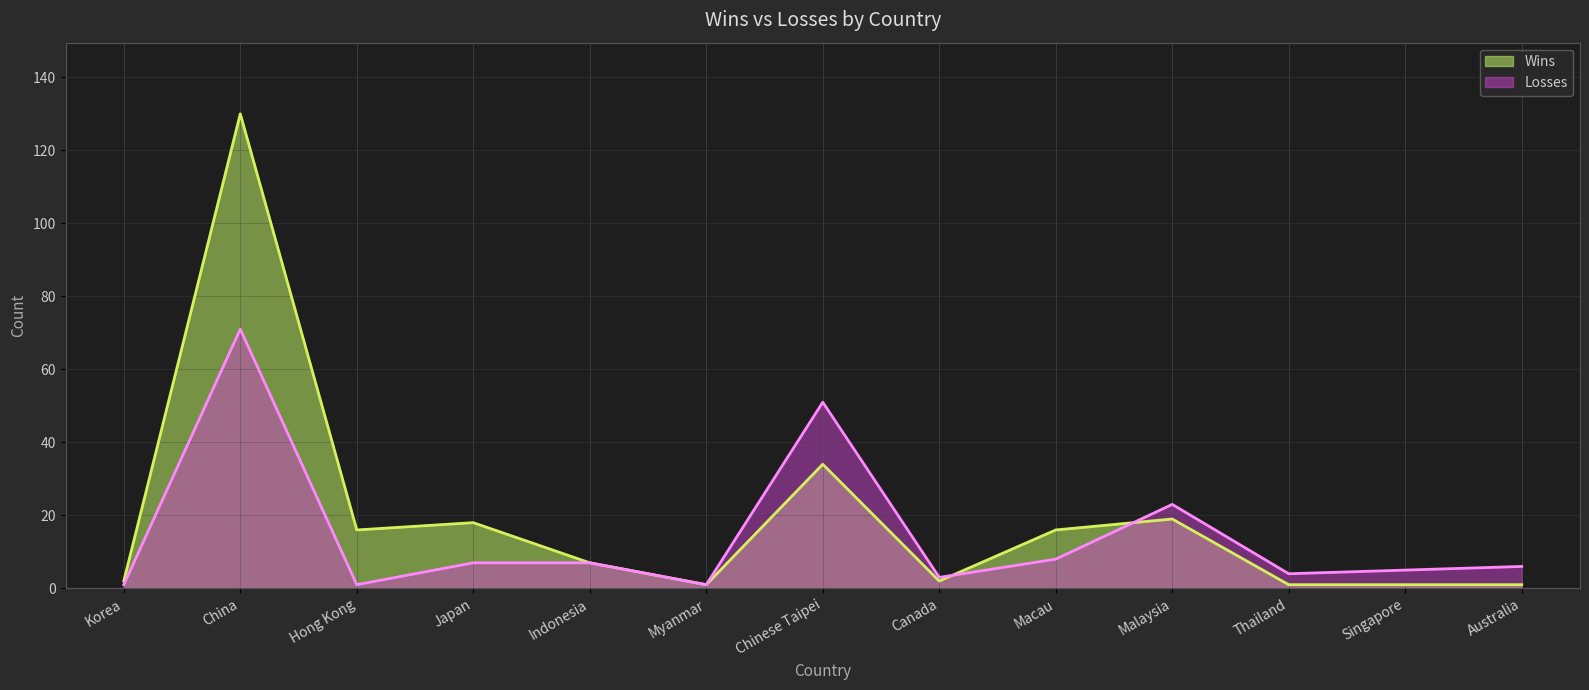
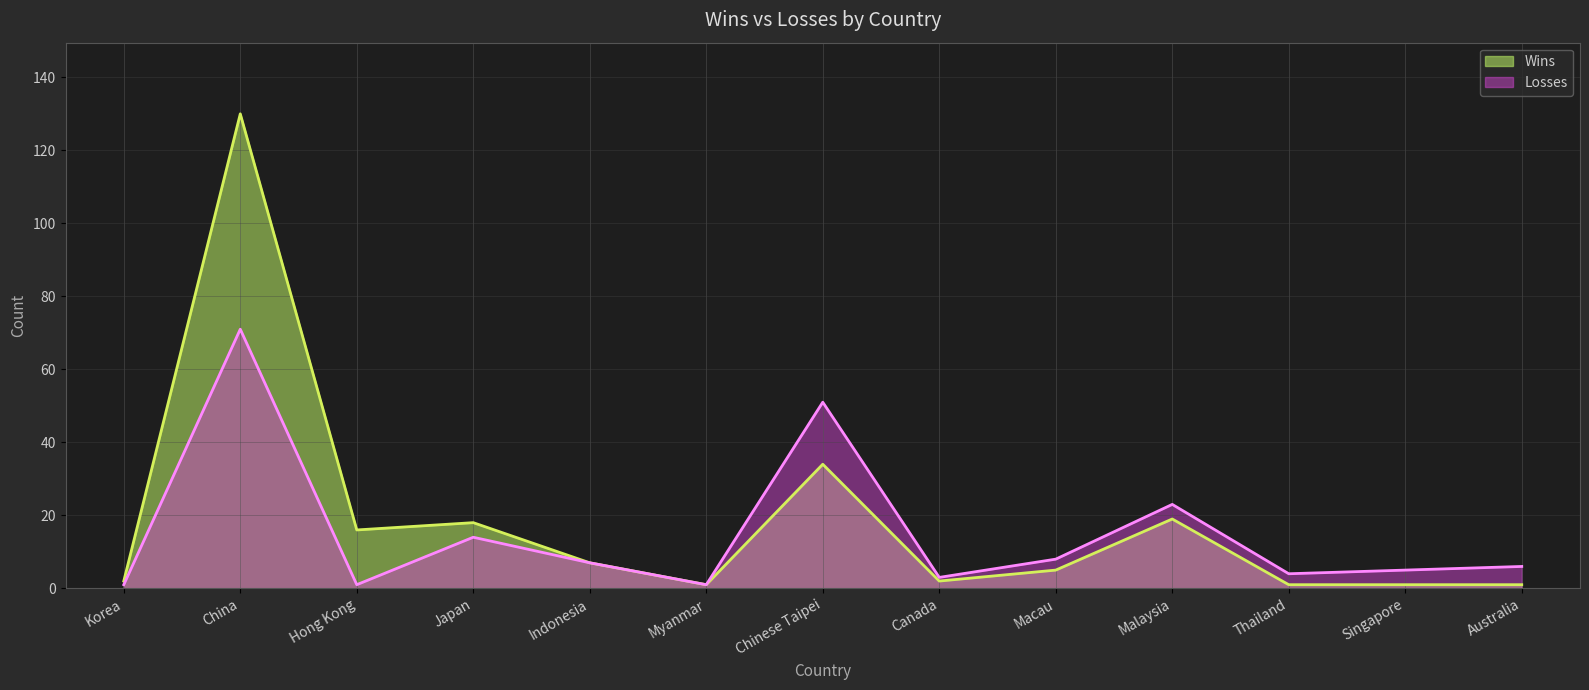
  {
    "Wins": {
      "Korea": 2,
      "China": 130,
      "Hong Kong": 16,
      "Japan": 18,
      "Chinese Taipei": 34,
      "Canada": 2,
-     "Macau": 16,
+     "Macau": 5,
      "Malaysia": 19,
      "Thailand": 1,
      "Singapore": 1,
      "Australia": 1
    },
    "Losses": {
      "Korea": 1,
      "China": 71,
      "Hong Kong": 1,
-     "Japan": 7,
+     "Japan": 14,
      "Chinese Taipei": 51,
      "Canada": 3,
      "Macau": 8,
      "Malaysia": 23,
      "Thailand": 4,
      "Singapore": 5,
      "Australia": 6
    }
  }
